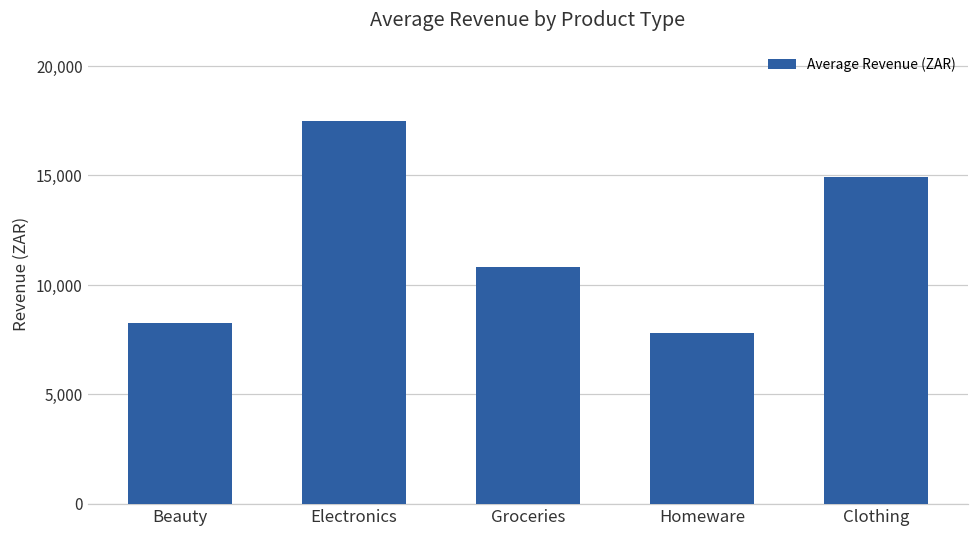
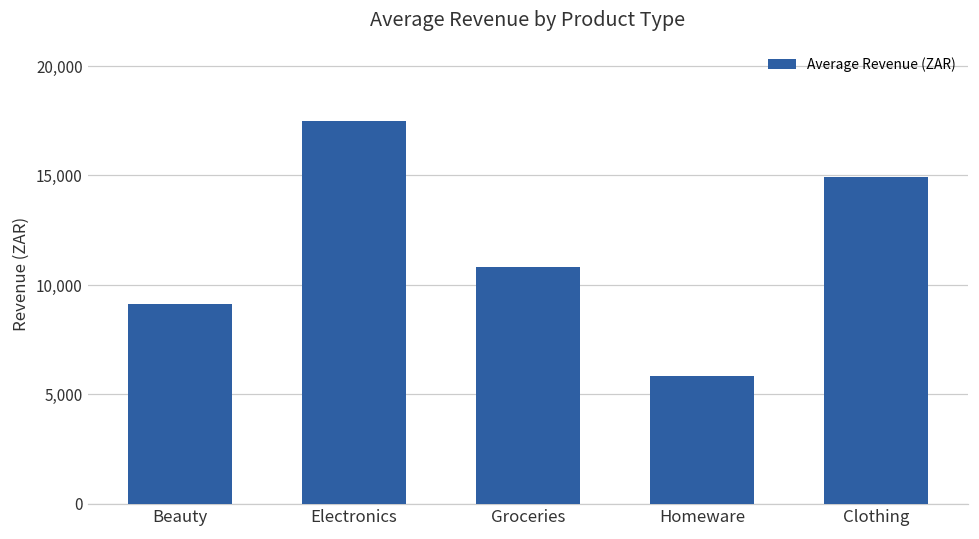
  {
-   "Beauty": "8,300",
+   "Beauty": "9,100",
    "Electronics": "17,500",
    "Groceries": "10,800",
-   "Homeware": "7,800",
+   "Homeware": "5,800",
    "Clothing": "14,900"
  }
